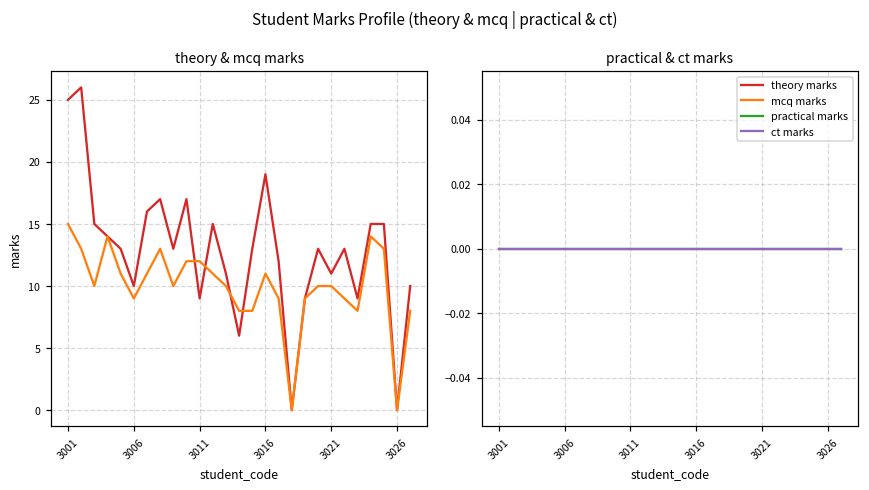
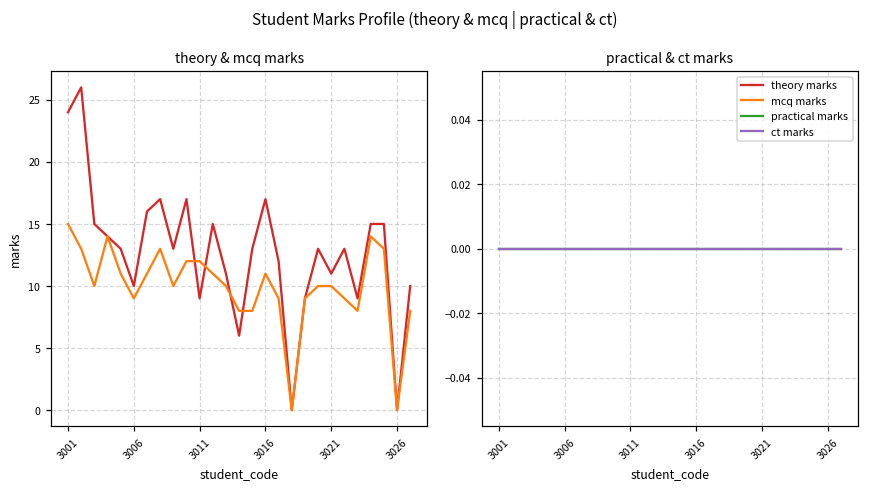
  {
    "theory & mcq marks": {
      "theory marks": {
-       "3001": 25,
+       "3001": 24,
        "3006": 10,
        "3011": 9,
-       "3016": 19,
+       "3016": 17,
        "3021": 11
      },
      "mcq marks": {
        "3001": 15,
        "3006": 9,
        "3011": 12,
        "3016": 11,
        "3021": 10
      }
    },
    "practical & ct marks": {
      "3001": 0.000,
      "3006": 0.000,
      "3011": 0.000,
      "3016": 0.000,
      "3021": 0.000,
      "3026": 0.000
    }
  }
